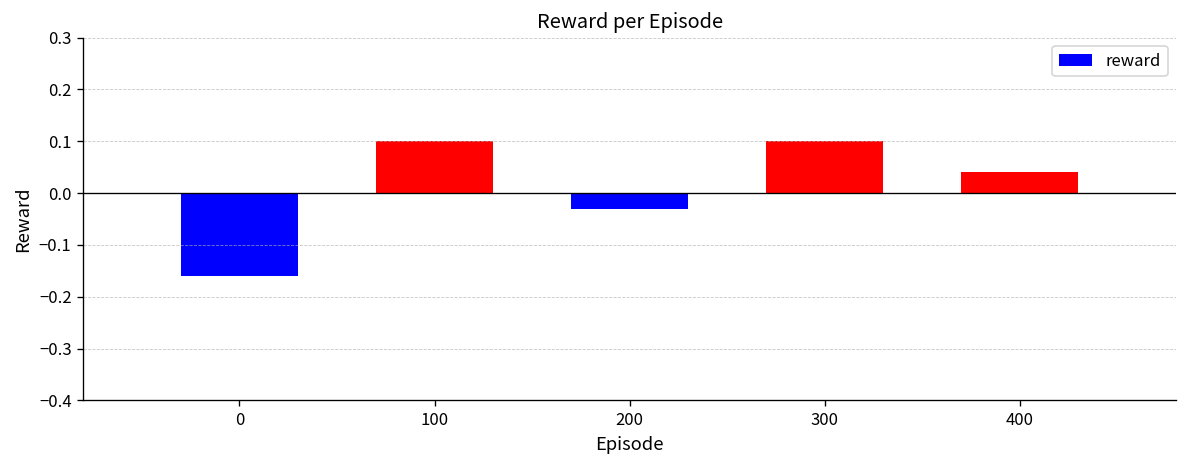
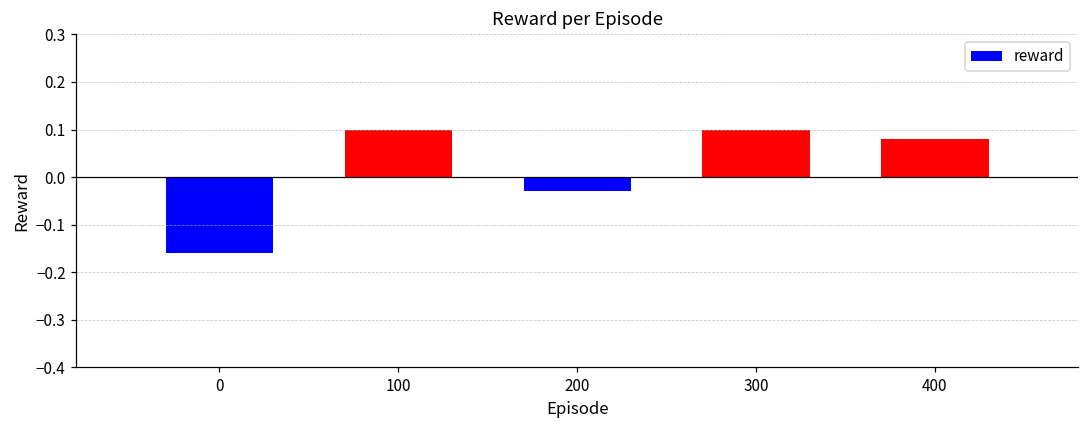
  {
    "0": -0.16,
    "100": 0.10,
    "200": -0.03,
    "300": 0.10,
-   "400": 0.04
+   "400": 0.08
  }
